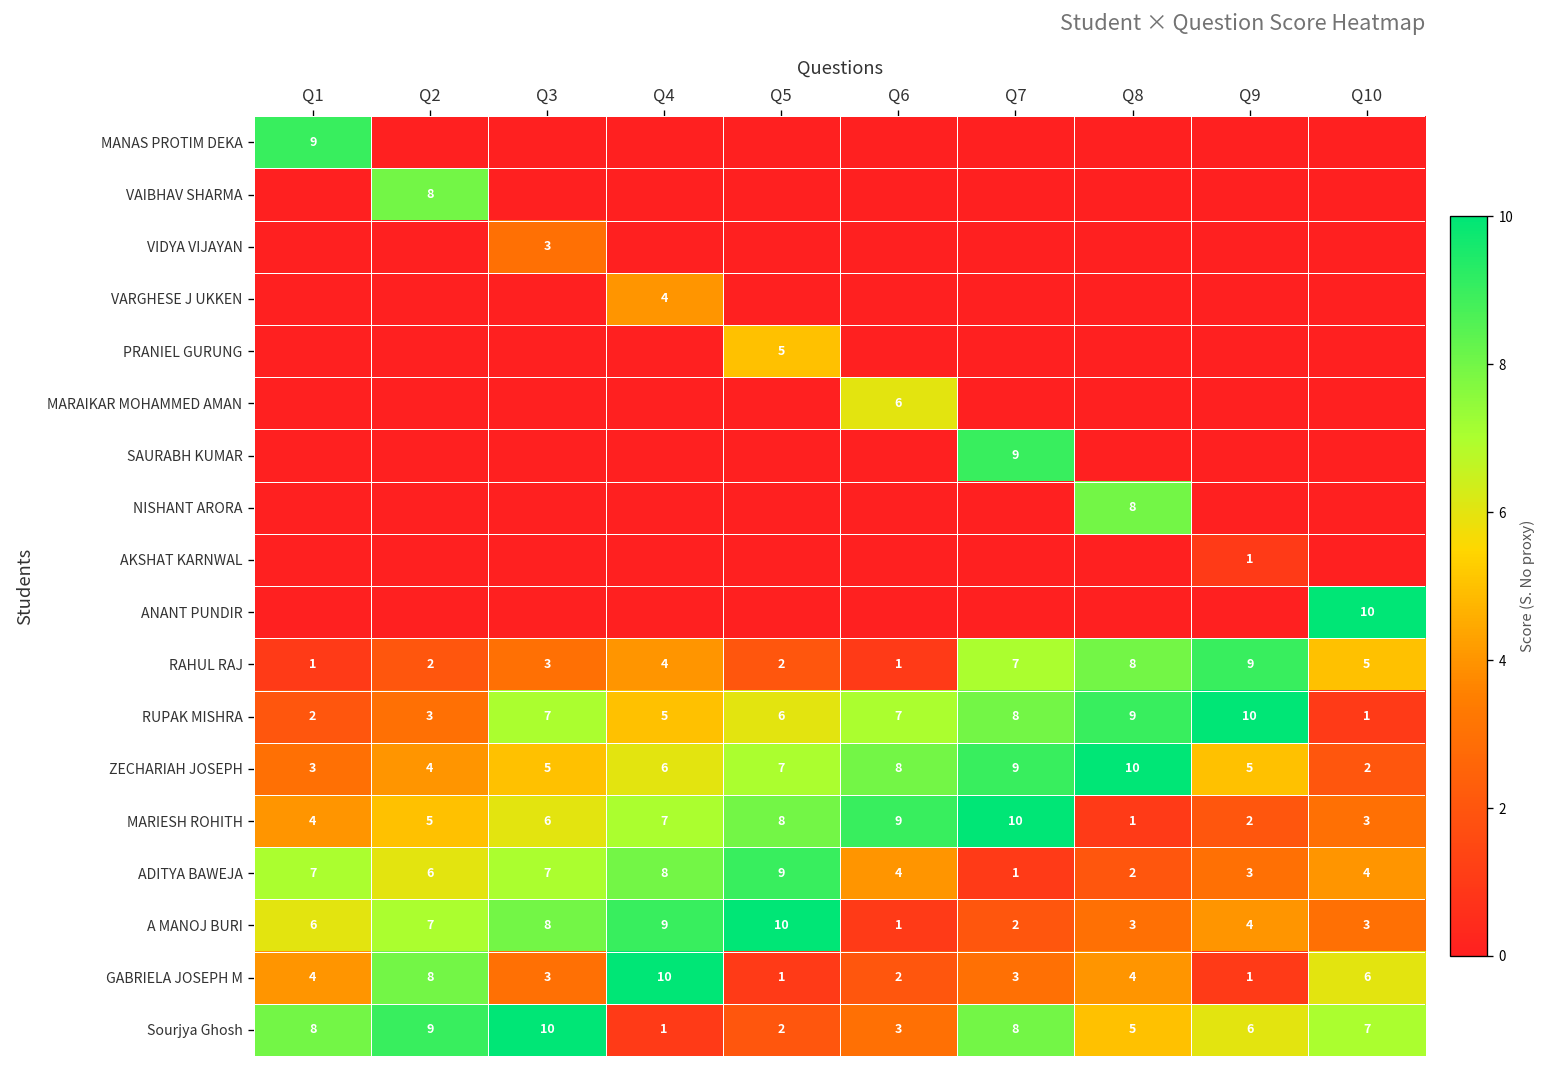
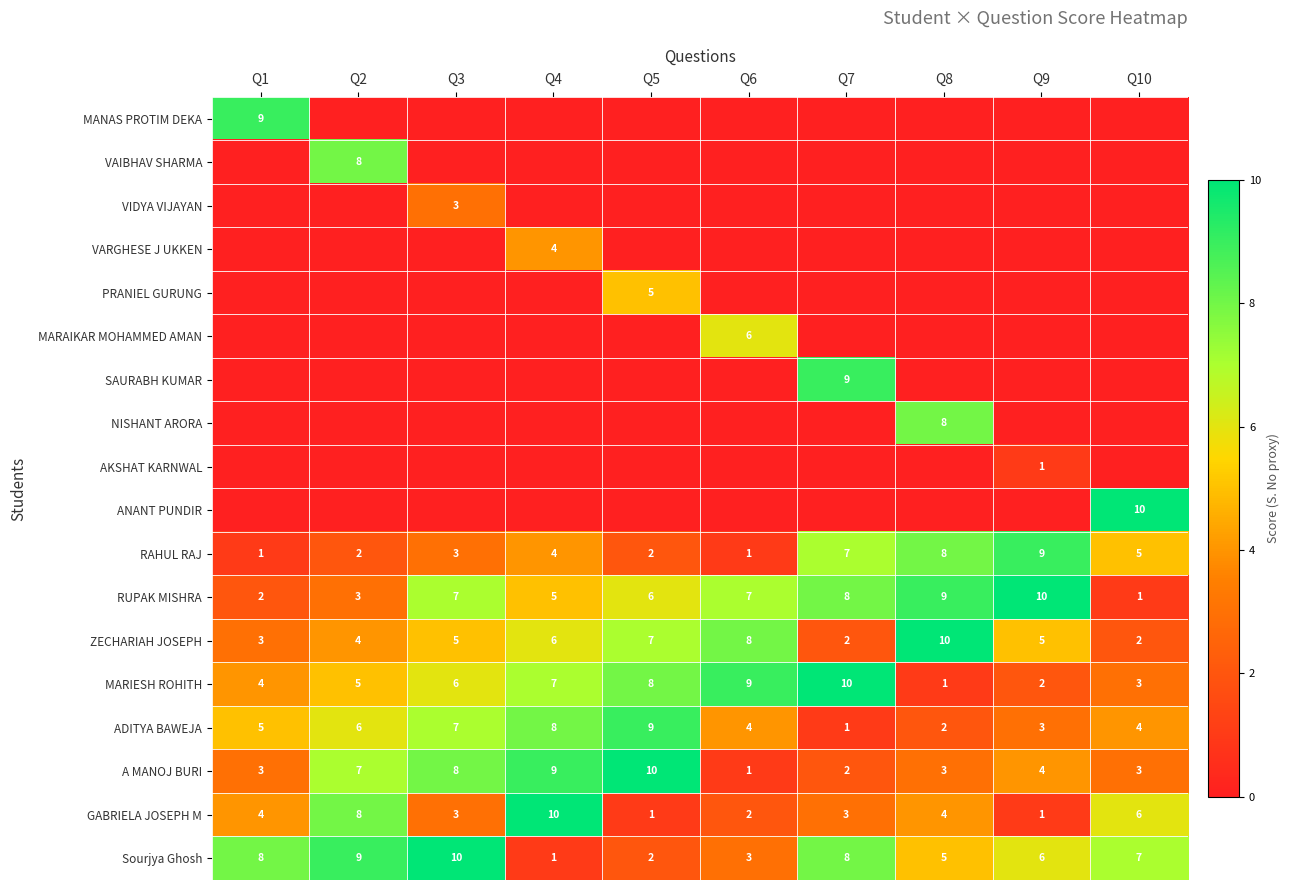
  {
    "MANAS PROTIM DEKA": {
      "Q1": 9
    },
    "VAIBHAV SHARMA": {
      "Q2": 8
    },
    "VIDYA VIJAYAN": {
      "Q3": 3
    },
    "VARGHESE J UKKEN": {
      "Q4": 4
    },
    "PRANIEL GURUNG": {
      "Q5": 5
    },
    "MARAIKAR MOHAMMED AMAN": {
      "Q6": 6
    },
    "SAURABH KUMAR": {
      "Q7": 9
    },
    "NISHANT ARORA": {
      "Q8": 8
    },
    "AKSHAT KARNWAL": {
      "Q9": 1
    },
    "ANANT PUNDIR": {
      "Q10": 10
    },
    "RAHUL RAJ": {
      "Q1": 1,
      "Q2": 2,
      "Q3": 3,
      "Q4": 4,
      "Q5": 2,
      "Q6": 1,
      "Q7": 7,
      "Q8": 8,
      "Q9": 9,
      "Q10": 5
    },
    "RUPAK MISHRA": {
      "Q1": 2,
      "Q2": 3,
      "Q3": 7,
      "Q4": 5,
      "Q5": 6,
      "Q6": 7,
      "Q7": 8,
      "Q8": 9,
      "Q9": 10,
      "Q10": 1
    },
    "ZECHARIAH JOSEPH": {
      "Q1": 3,
      "Q2": 4,
      "Q3": 5,
      "Q4": 6,
      "Q5": 7,
      "Q6": 8,
-     "Q7": 9,
+     "Q7": 2,
      "Q8": 10,
      "Q9": 5,
      "Q10": 2
    },
    "MARIESH ROHITH": {
      "Q1": 4,
      "Q2": 5,
      "Q3": 6,
      "Q4": 7,
      "Q5": 8,
      "Q6": 9,
      "Q7": 10,
      "Q8": 1,
      "Q9": 2,
      "Q10": 3
    },
    "ADITYA BAWEJA": {
-     "Q1": 7,
+     "Q1": 5,
      "Q2": 6,
      "Q3": 7,
      "Q4": 8,
      "Q5": 9,
      "Q6": 4,
      "Q7": 1,
      "Q8": 2,
      "Q9": 3,
      "Q10": 4
    },
    "A MANOJ BURI": {
-     "Q1": 6,
+     "Q1": 3,
      "Q2": 7,
      "Q3": 8,
      "Q4": 9,
      "Q5": 10,
      "Q6": 1,
      "Q7": 2,
      "Q8": 3,
      "Q9": 4,
      "Q10": 3
    },
    "GABRIELA JOSEPH M": {
      "Q1": 4,
      "Q2": 8,
      "Q3": 3,
      "Q4": 10,
      "Q5": 1,
      "Q6": 2,
      "Q7": 3,
      "Q8": 4,
      "Q9": 1,
      "Q10": 6
    },
    "Sourjya Ghosh": {
      "Q1": 8,
      "Q2": 9,
      "Q3": 10,
      "Q4": 1,
      "Q5": 2,
      "Q6": 3,
      "Q7": 8,
      "Q8": 5,
      "Q9": 6,
      "Q10": 7
    }
  }
